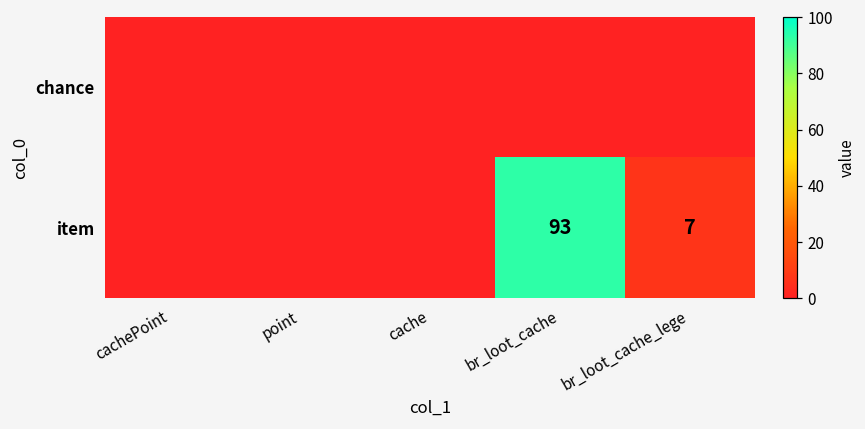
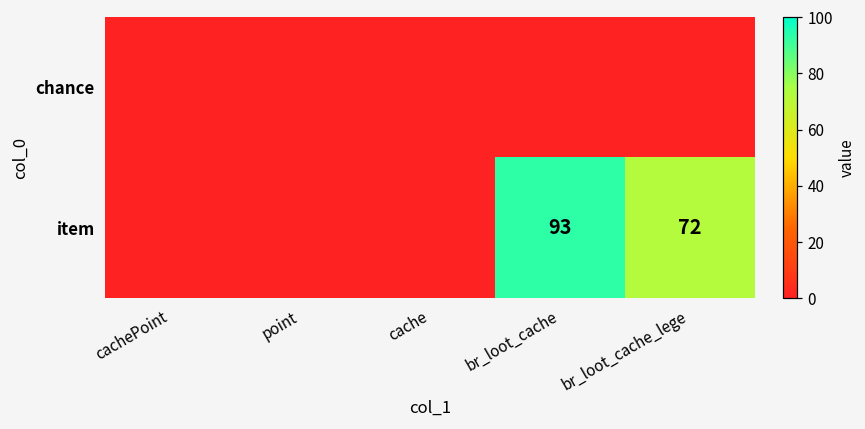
  {
    "item": {
      "br_loot_cache": 93,
-     "br_loot_cache_lege": 7
+     "br_loot_cache_lege": 72
    }
  }
